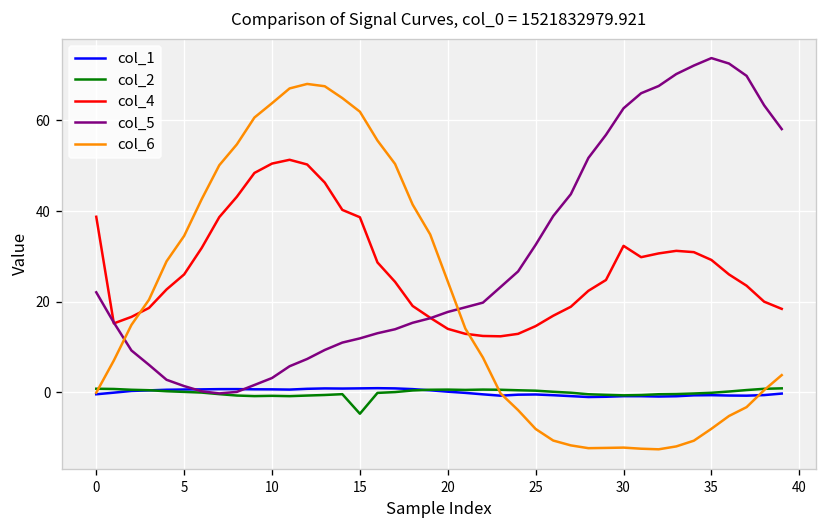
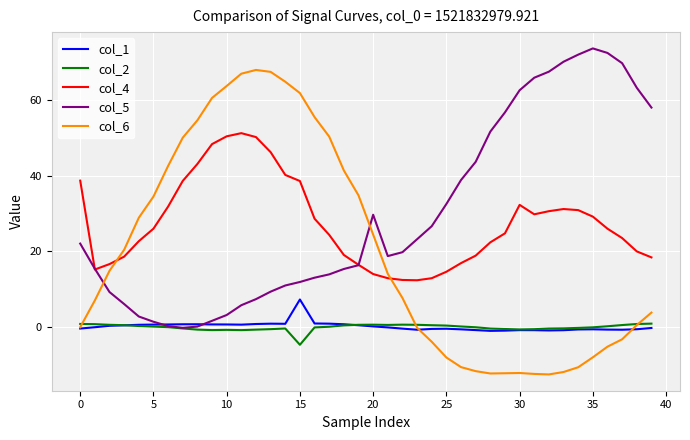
  {
    "col_1": {
      "10": 1,
-     "15": 1,
+     "15": 7,
      "25": 0
    },
    "col_2": {
      "0": 1,
      "10": -1,
      "15": -5,
      "25": 0
    },
    "col_4": {
      "0": 39,
      "5": 26,
      "10": 50,
      "15": 39,
      "20": 14,
      "25": 15,
      "30": 32,
      "35": 29
    },
    "col_5": {
      "0": 22,
      "5": 1,
      "10": 3,
      "15": 12,
-     "20": 18,
+     "20": 30,
      "25": 33,
      "30": 63,
      "35": 74
    },
    "col_6": {
      "5": 35,
      "10": 64,
      "15": 62,
      "20": 24,
      "25": -8,
      "30": -12,
      "35": -8
    }
  }
